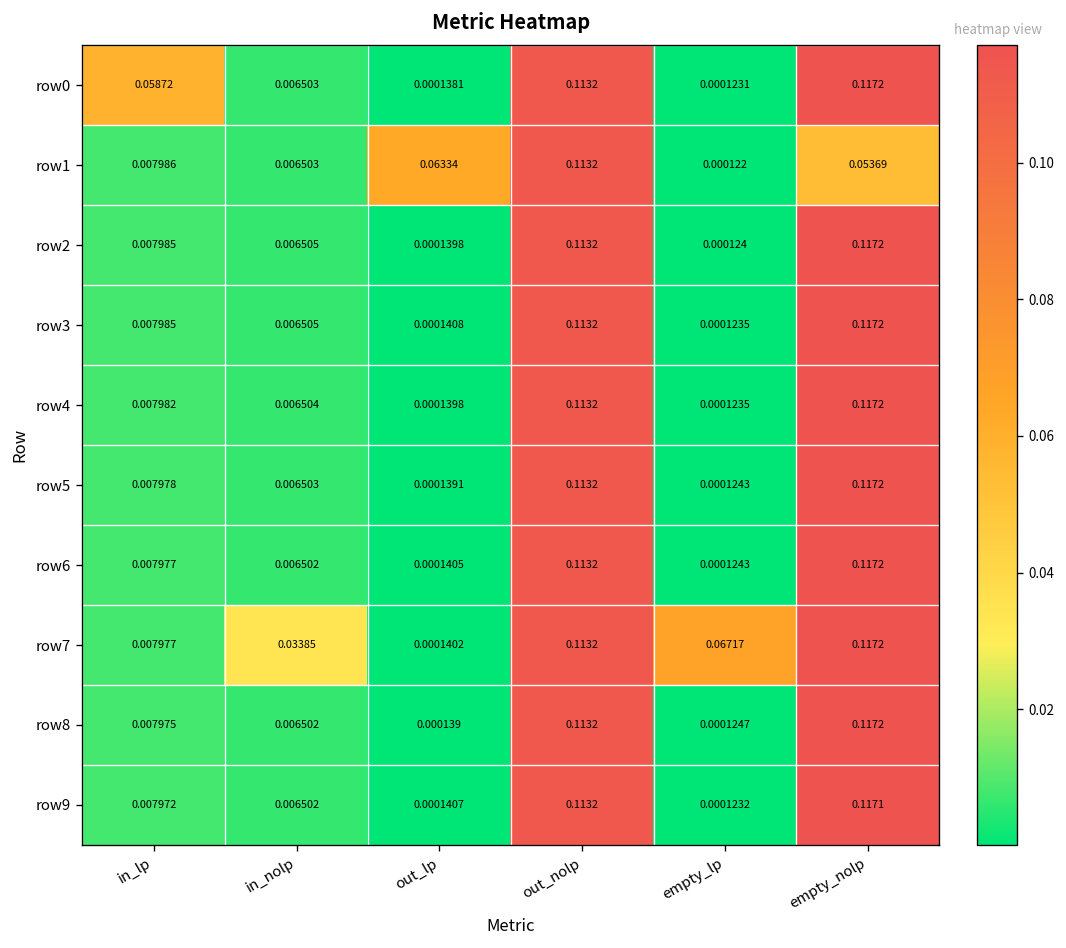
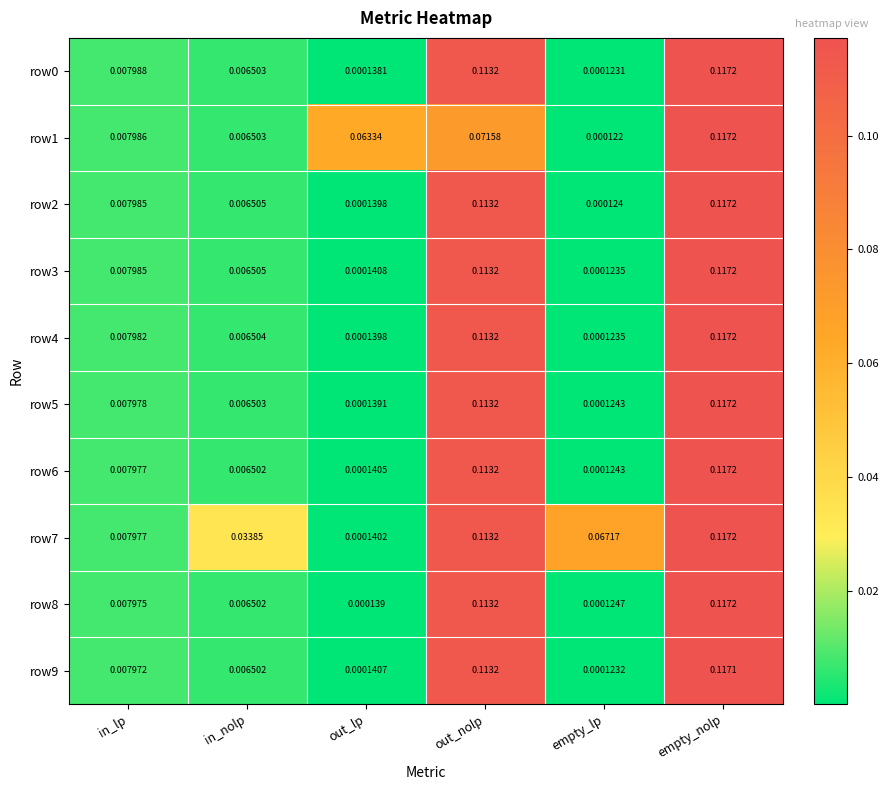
  {
    "row0": {
-     "in_lp": 0.05872,
+     "in_lp": 0.007988,
      "in_nolp": 0.006503,
      "out_lp": 0.0001381,
      "out_nolp": 0.1132,
      "empty_lp": 0.0001231,
      "empty_nolp": 0.1172
    },
    "row1": {
      "in_lp": 0.007986,
      "in_nolp": 0.006503,
      "out_lp": 0.06334,
-     "out_nolp": 0.1132,
+     "out_nolp": 0.07158,
      "empty_lp": 0.000122,
-     "empty_nolp": 0.05369
+     "empty_nolp": 0.1172
    },
    "row2": {
      "in_lp": 0.007985,
      "in_nolp": 0.006505,
      "out_lp": 0.0001398,
      "out_nolp": 0.1132,
      "empty_lp": 0.000124,
      "empty_nolp": 0.1172
    },
    "row3": {
      "in_lp": 0.007985,
      "in_nolp": 0.006505,
      "out_lp": 0.0001408,
      "out_nolp": 0.1132,
      "empty_lp": 0.0001235,
      "empty_nolp": 0.1172
    },
    "row4": {
      "in_lp": 0.007982,
      "in_nolp": 0.006504,
      "out_lp": 0.0001398,
      "out_nolp": 0.1132,
      "empty_lp": 0.0001235,
      "empty_nolp": 0.1172
    },
    "row5": {
      "in_lp": 0.007978,
      "in_nolp": 0.006503,
      "out_lp": 0.0001391,
      "out_nolp": 0.1132,
      "empty_lp": 0.0001243,
      "empty_nolp": 0.1172
    },
    "row6": {
      "in_lp": 0.007977,
      "in_nolp": 0.006502,
      "out_lp": 0.0001405,
      "out_nolp": 0.1132,
      "empty_lp": 0.0001243,
      "empty_nolp": 0.1172
    },
    "row7": {
      "in_lp": 0.007977,
      "in_nolp": 0.03385,
      "out_lp": 0.0001402,
      "out_nolp": 0.1132,
      "empty_lp": 0.06717,
      "empty_nolp": 0.1172
    },
    "row8": {
      "in_lp": 0.007975,
      "in_nolp": 0.006502,
      "out_lp": 0.000139,
      "out_nolp": 0.1132,
      "empty_lp": 0.0001247,
      "empty_nolp": 0.1172
    },
    "row9": {
      "in_lp": 0.007972,
      "in_nolp": 0.006502,
      "out_lp": 0.0001407,
      "out_nolp": 0.1132,
      "empty_lp": 0.0001232,
      "empty_nolp": 0.1171
    }
  }
